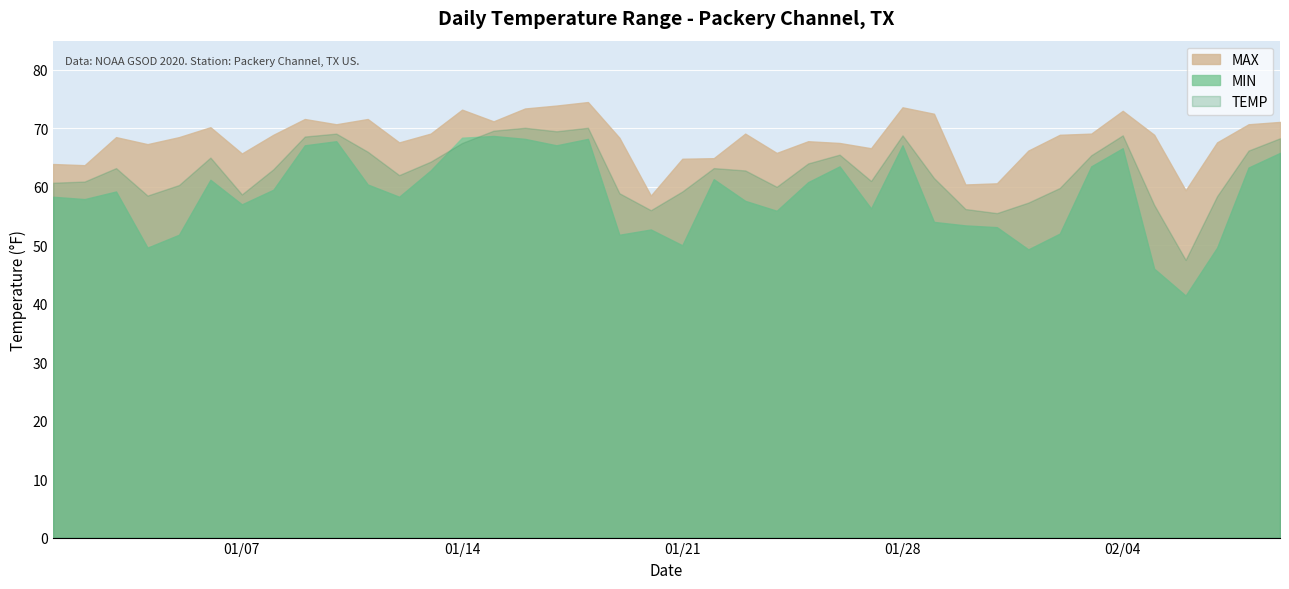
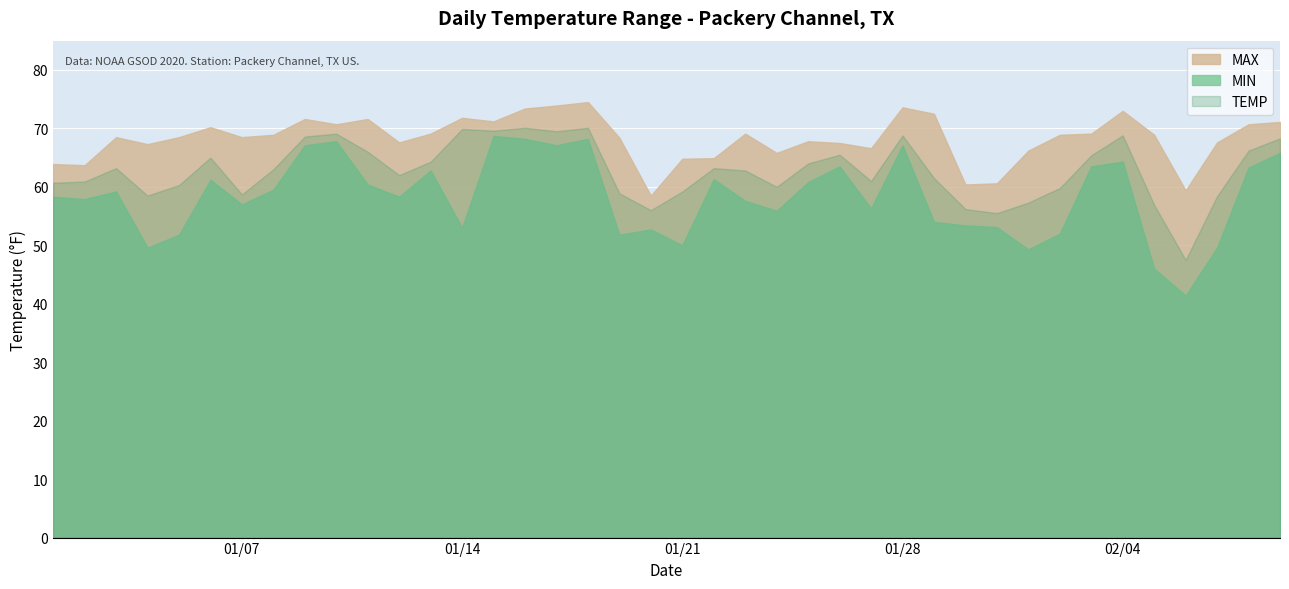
  {
    "MAX": {
-     "01/07": 66,
-     "01/14": 73,
+     "01/07": 69,
+     "01/14": 72,
      "01/21": 65,
      "01/28": 74,
      "02/04": 73
    },
    "MIN": {
      "01/07": 57,
-     "01/14": 68,
+     "01/14": 53,
      "01/21": 50,
      "01/28": 67,
-     "02/04": 67
+     "02/04": 64
    },
    "TEMP": {
      "01/07": 59,
-     "01/14": 68,
+     "01/14": 70,
      "01/21": 59,
      "01/28": 69,
      "02/04": 69
    }
  }
